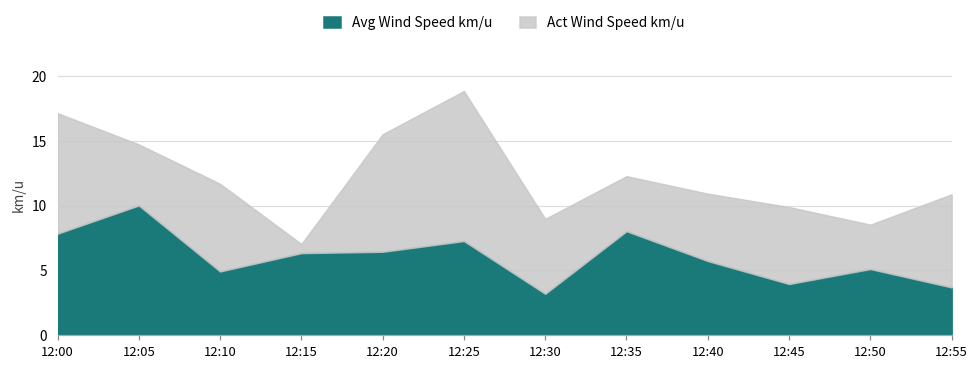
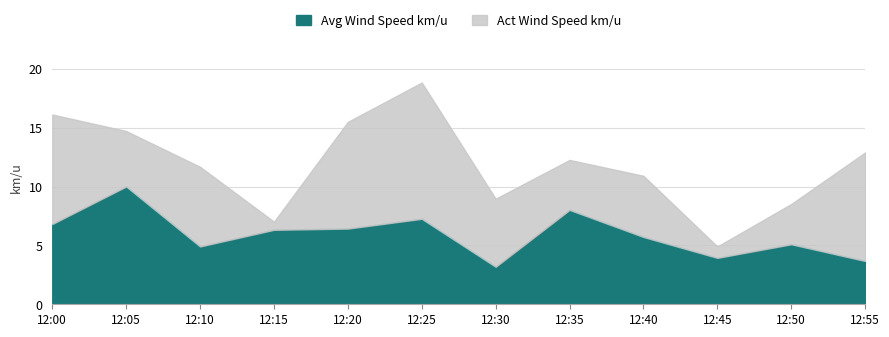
  {
    "Avg Wind Speed km/u": {
-     "12:00": 7.8,
+     "12:00": 6.8,
      "12:05": 10.0,
      "12:10": 4.9,
      "12:15": 6.3,
      "12:20": 6.4,
      "12:25": 7.3,
      "12:30": 3.2,
      "12:35": 8.0,
      "12:40": 5.7,
      "12:45": 3.9,
      "12:50": 5.1,
      "12:55": 3.7
    },
    "Act Wind Speed km/u": {
      "12:00": 9.3,
      "12:05": 4.7,
      "12:10": 6.8,
      "12:15": 0.7,
      "12:20": 9.1,
      "12:25": 11.6,
      "12:30": 5.8,
      "12:35": 4.2,
      "12:40": 5.2,
-     "12:45": 5.9,
+     "12:45": 1.0,
      "12:50": 3.4,
-     "12:55": 7.2
+     "12:55": 9.2
    }
  }
